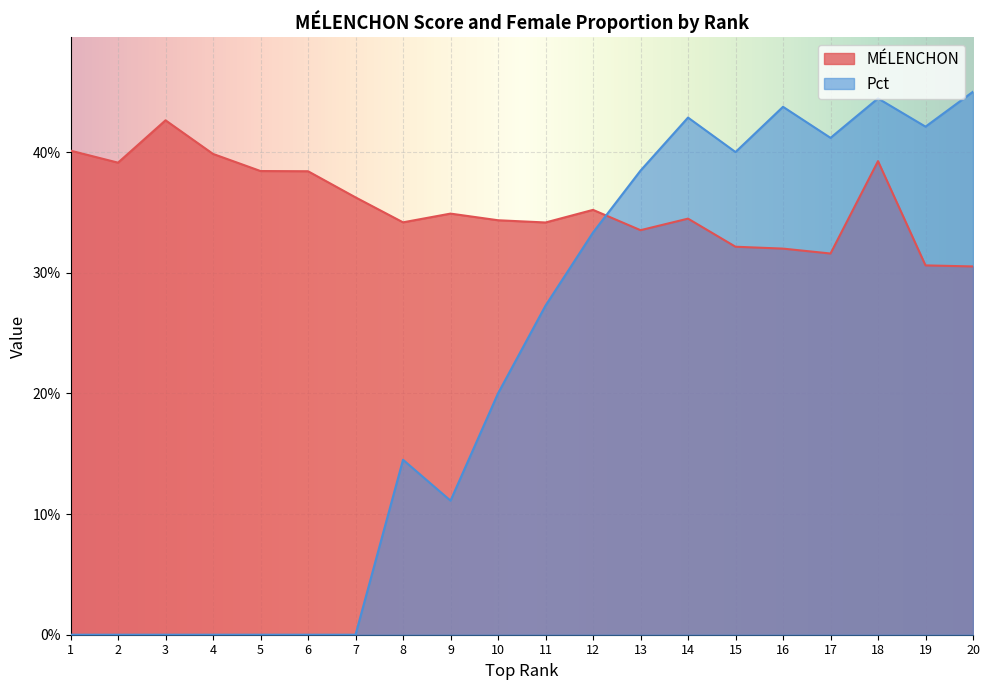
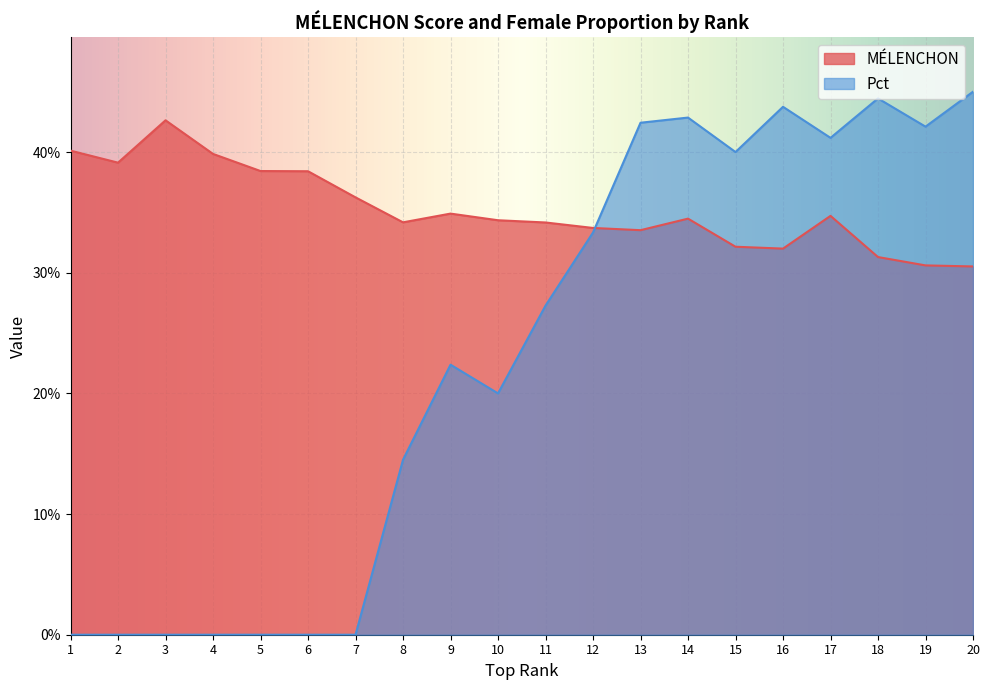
  {
    "MÉLENCHON": {
      "1": "40.1%",
      "2": "39.1%",
      "3": "42.6%",
      "4": "39.8%",
      "5": "38.4%",
      "6": "38.4%",
      "7": "36.2%",
      "8": "34.2%",
      "9": "34.9%",
      "10": "34.3%",
      "11": "34.2%",
-     "12": "35.2%",
+     "12": "33.7%",
      "13": "33.5%",
      "14": "34.5%",
      "15": "32.2%",
      "16": "32.0%",
-     "17": "31.6%",
-     "18": "39.2%",
+     "17": "34.7%",
+     "18": "31.3%",
      "19": "30.6%",
      "20": "30.5%"
    },
    "Pct": {
      "1": "0.0%",
      "2": "0.0%",
      "3": "0.0%",
      "4": "0.0%",
      "5": "0.0%",
      "6": "0.0%",
      "7": "0.0%",
      "8": "14.5%",
-     "9": "11.1%",
+     "9": "22.4%",
      "10": "20.0%",
      "11": "27.3%",
      "12": "33.3%",
-     "13": "38.5%",
+     "13": "42.4%",
      "14": "42.9%",
      "15": "40.0%",
      "16": "43.8%",
      "17": "41.2%",
      "19": "42.1%",
      "20": "45.0%"
    }
  }
